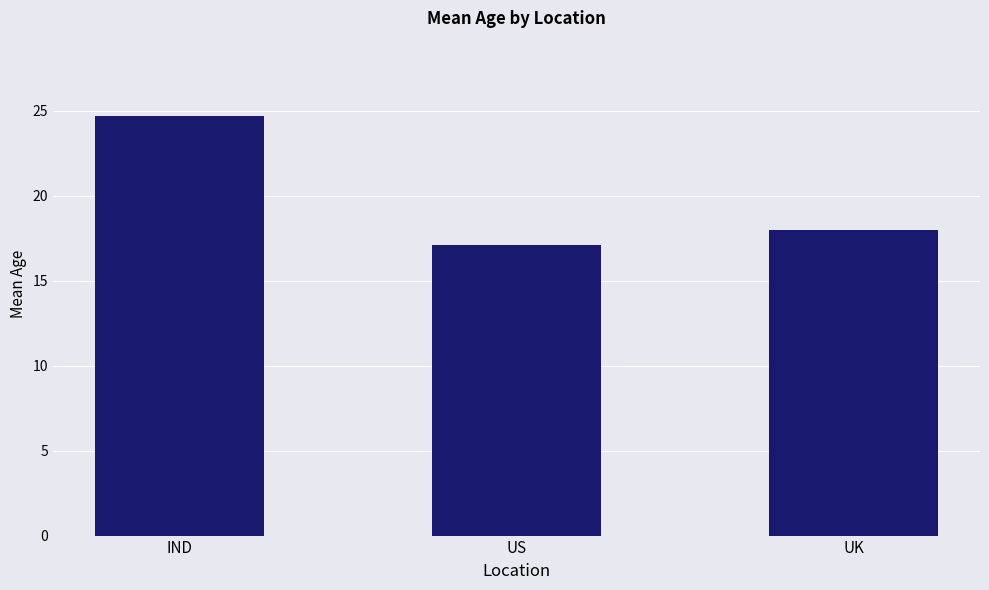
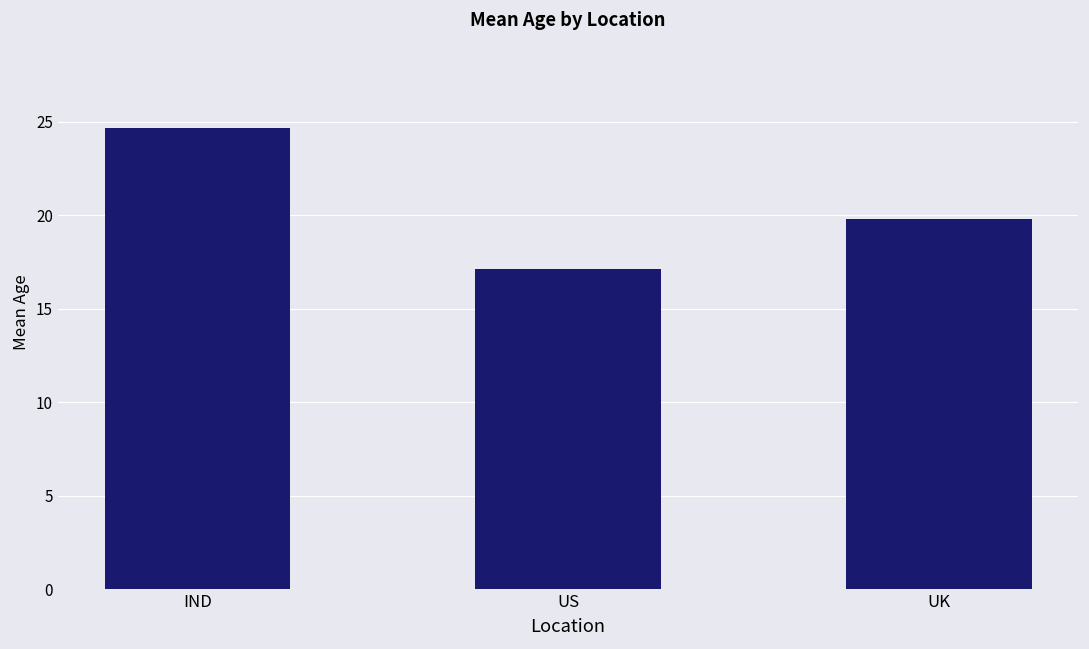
  {
    "IND": 24.7,
    "US": 17.1,
-   "UK": 18.0
+   "UK": 19.8
  }
